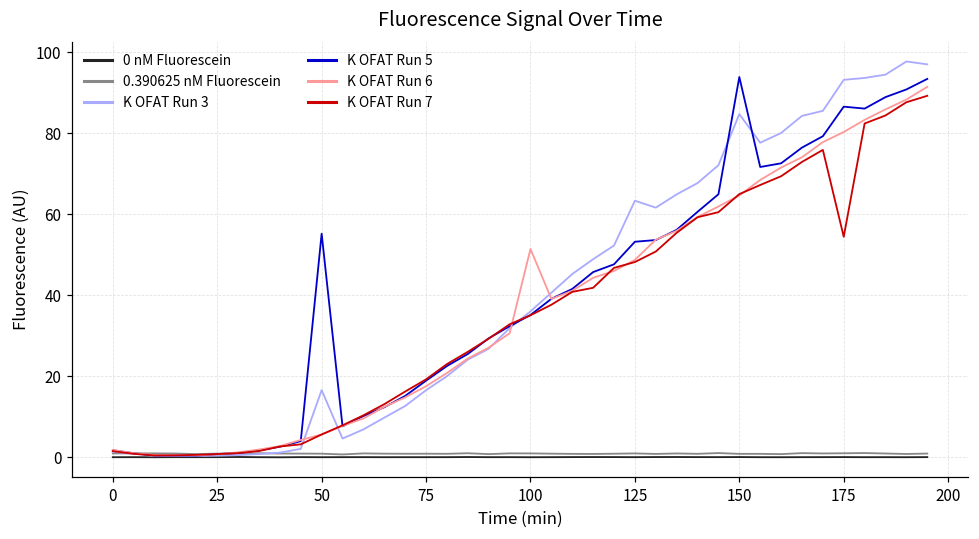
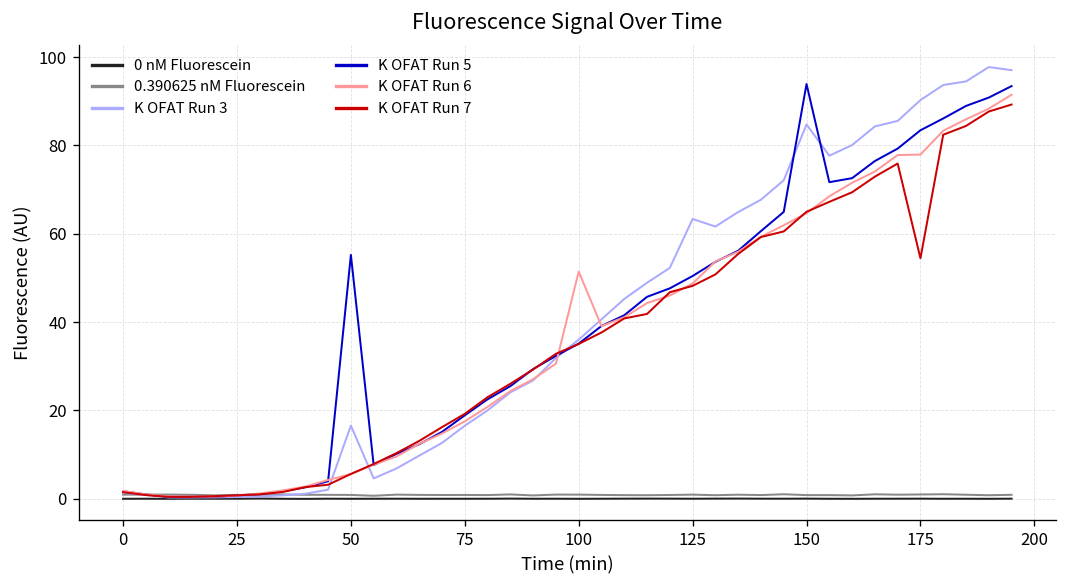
  {
    "0 nM Fluorescein": {
      "0": 0,
      "50": 0,
      "75": 0,
      "100": 0,
      "125": 0,
      "150": 0,
      "175": 0
    },
    "0.390625 nM Fluorescein": {
      "50": 1,
      "75": 1,
      "100": 1,
      "125": 1,
      "150": 1,
      "175": 1
    },
    "K OFAT Run 3": {
      "50": 17,
      "75": 17,
      "100": 36,
      "125": 63,
      "150": 85,
-     "175": 93
+     "175": 90
    },
    "K OFAT Run 5": {
      "50": 55,
-     "125": 53,
+     "125": 50,
      "150": 94,
-     "175": 87
+     "175": 83
    },
    "K OFAT Run 6": {
      "75": 18,
      "100": 51,
-     "175": 80
+     "175": 78
    },
    "K OFAT Run 7": {
      "175": 54
    }
  }
